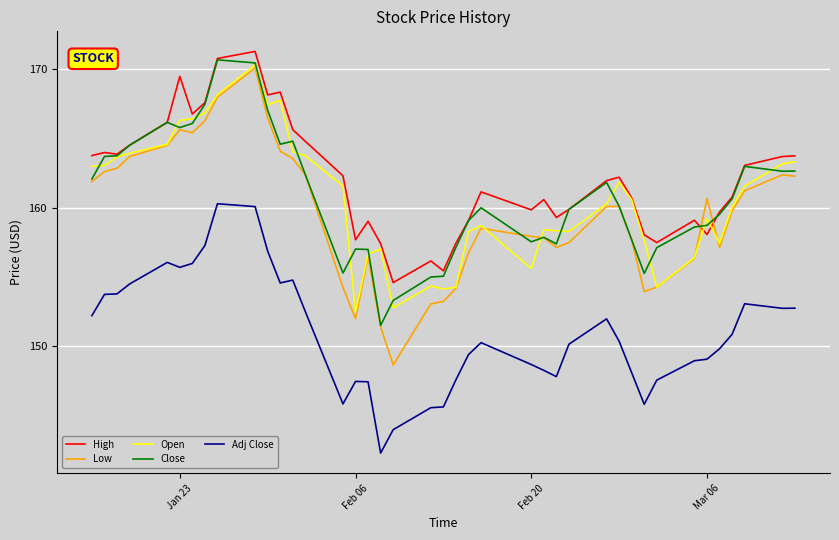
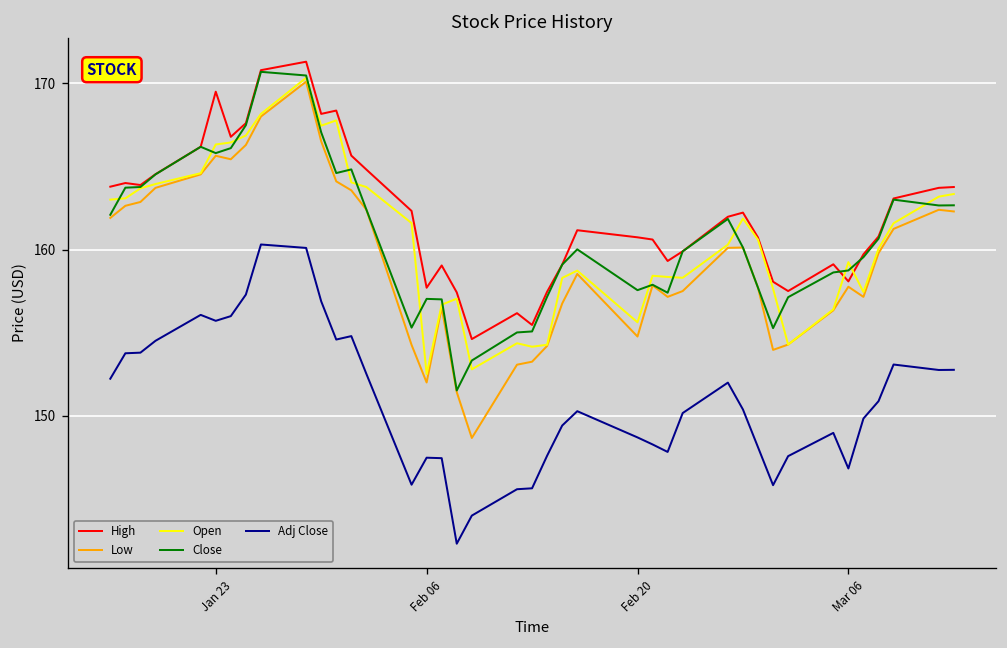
  {
    "High": {
      "Jan 23": 169.5,
      "Feb 06": 157.7,
-     "Feb 20": 159.9,
+     "Feb 20": 160.7,
      "Mar 06": 158.1
    },
    "Low": {
      "Feb 06": 152.0,
-     "Feb 20": 157.9,
-     "Mar 06": 160.7
+     "Feb 20": 154.8,
+     "Mar 06": 157.8
    },
    "Open": {
      "Jan 23": 166.3,
      "Feb 06": 152.5,
      "Feb 20": 155.6,
      "Mar 06": 159.2
    },
    "Close": {
      "Feb 06": 157.0,
      "Feb 20": 157.6,
      "Mar 06": 158.7
    },
    "Adj Close": {
      "Jan 23": 155.7,
      "Feb 06": 147.5,
      "Feb 20": 148.7,
-     "Mar 06": 149.1
+     "Mar 06": 146.8
    }
  }
